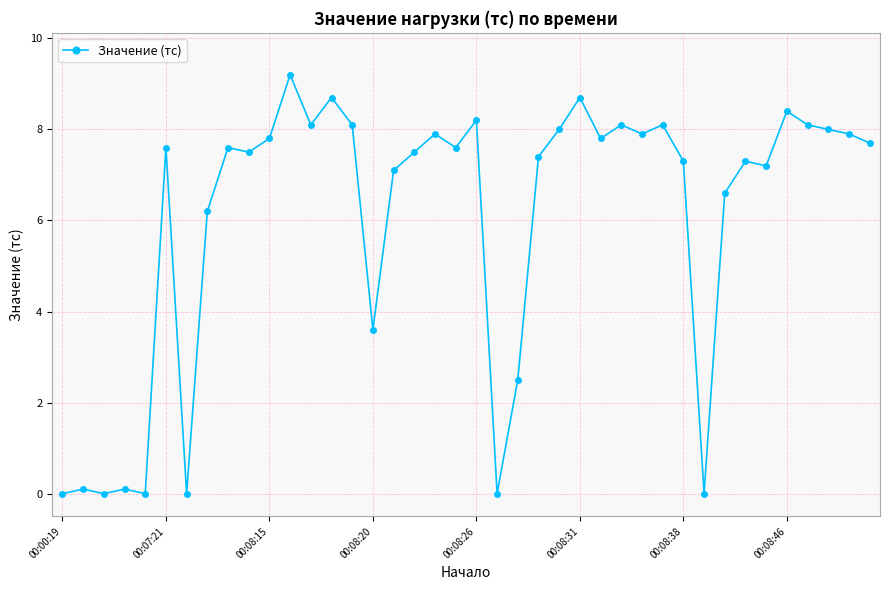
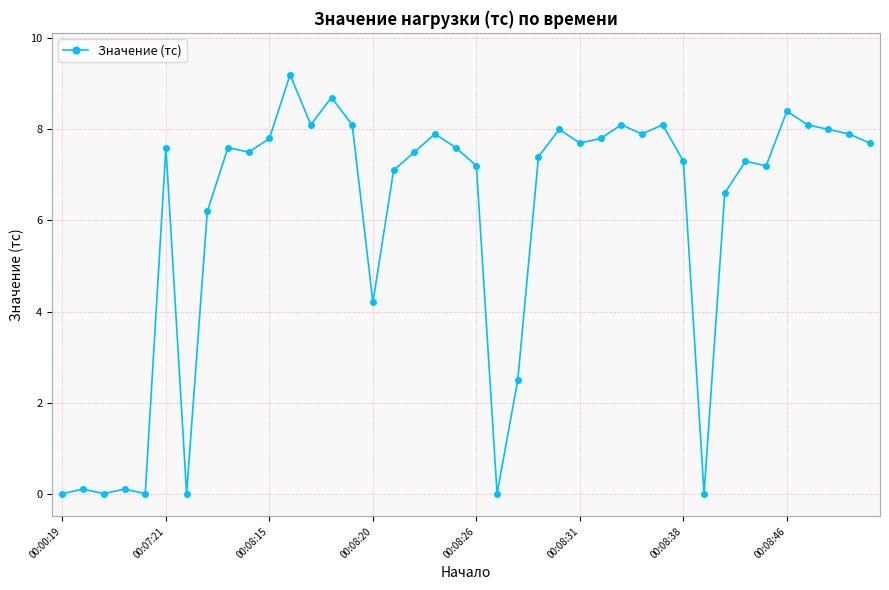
  {
    "00:00:19": 0.0,
    "00:07:21": 7.6,
    "00:08:15": 7.8,
-   "00:08:20": 3.6,
-   "00:08:26": 8.2,
-   "00:08:31": 8.7,
+   "00:08:20": 4.2,
+   "00:08:26": 7.2,
+   "00:08:31": 7.7,
    "00:08:38": 7.3,
    "00:08:46": 8.4
  }
